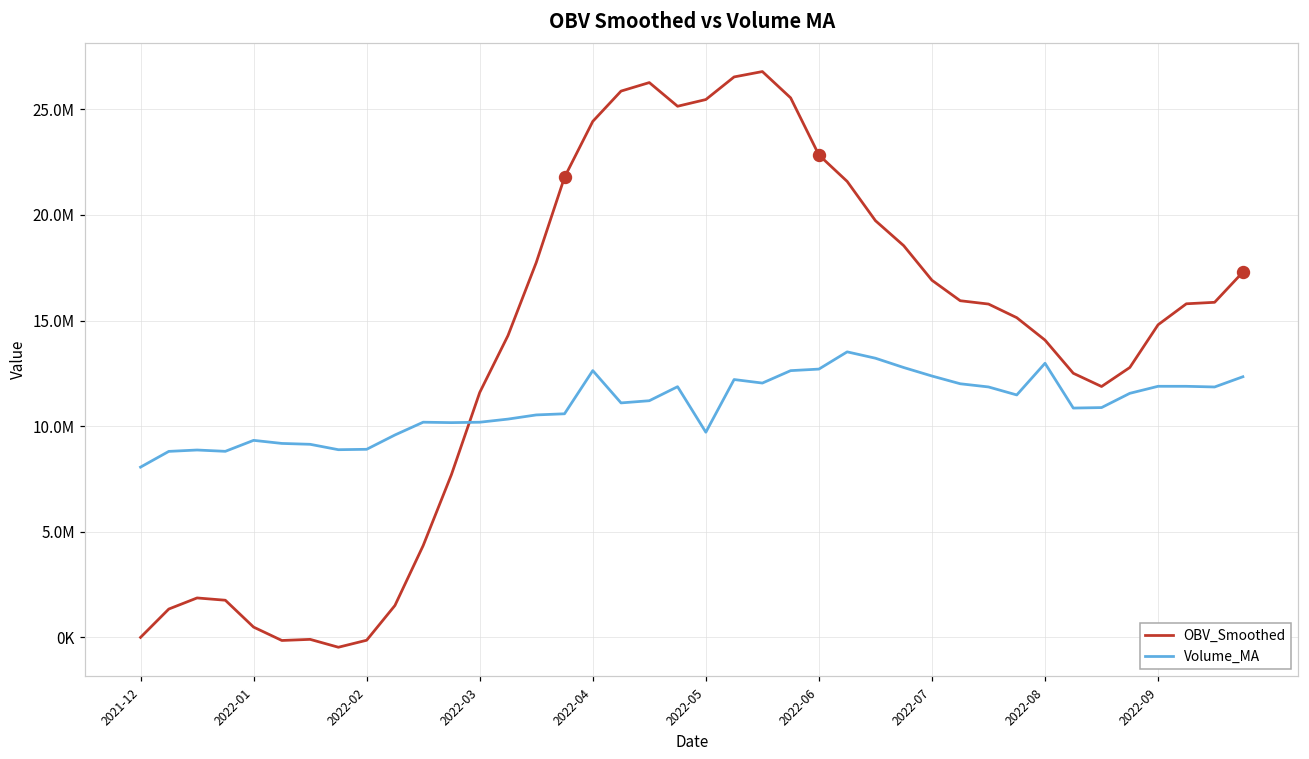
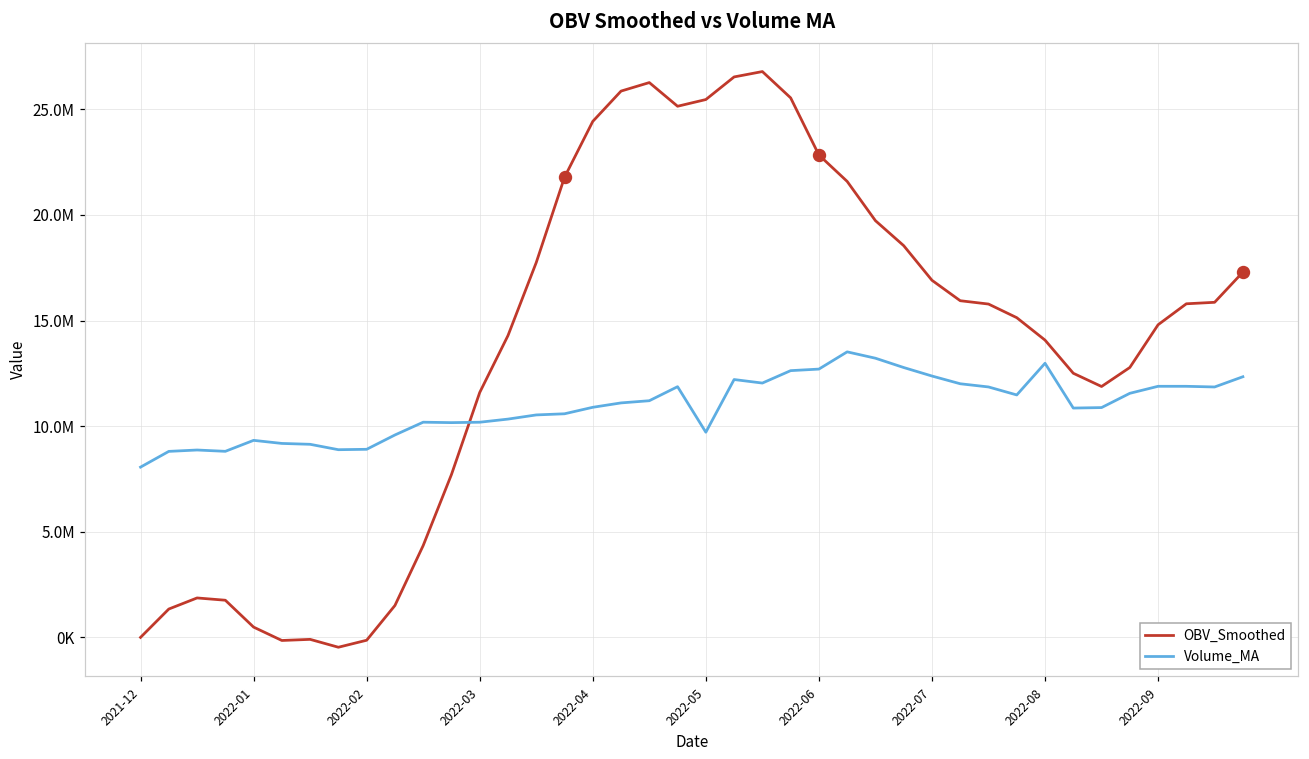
  {
    "Volume_MA": {
      "2021-12": 8100000,
      "2022-01": 9300000,
      "2022-02": 8900000,
      "2022-03": 10200000,
-     "2022-04": 12600000,
+     "2022-04": 10900000,
      "2022-05": 9700000,
      "2022-06": 12700000,
      "2022-07": 12400000,
      "2022-08": 13000000,
      "2022-09": 11900000
    }
  }
